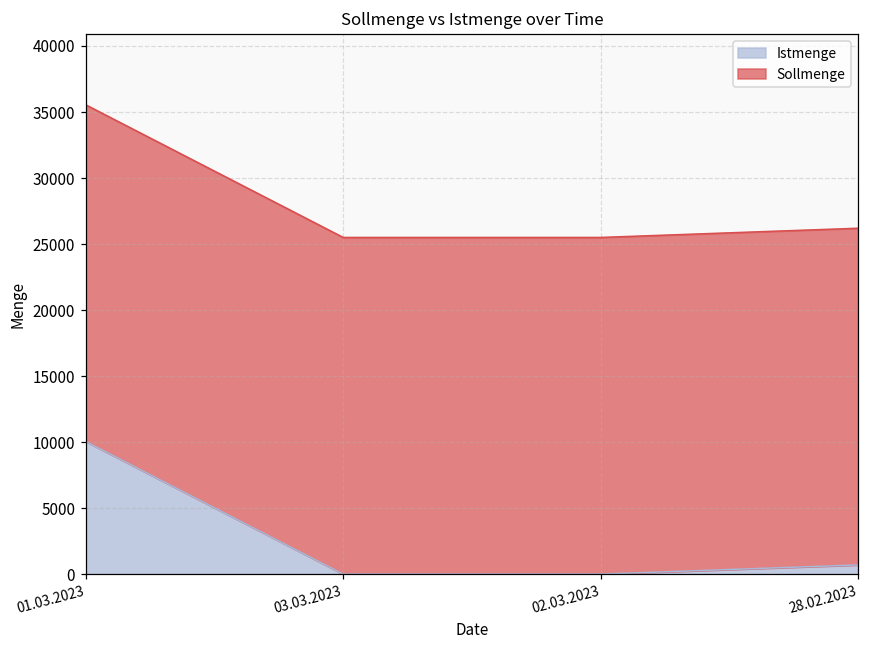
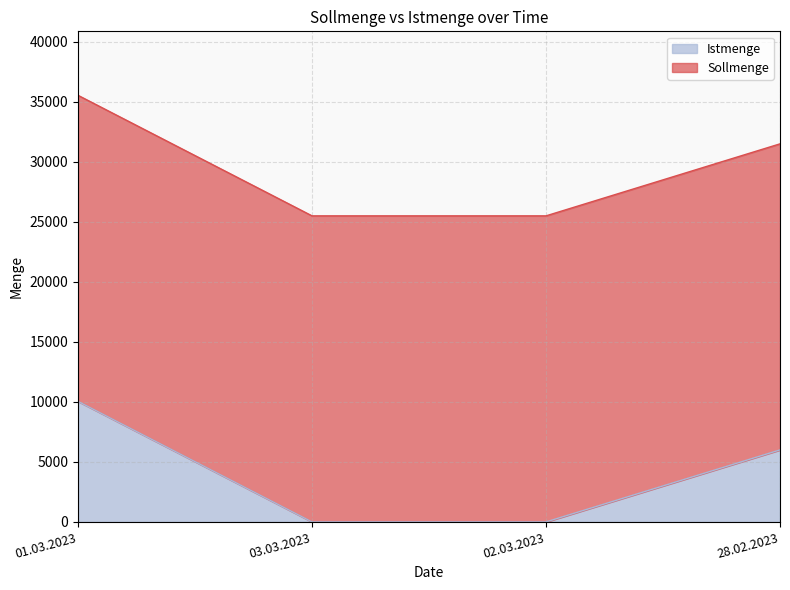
  {
    "Istmenge": {
      "01.03.2023": 10000,
      "03.03.2023": 0,
      "02.03.2023": 0,
-     "28.02.2023": 700
+     "28.02.2023": 6000
    },
    "Sollmenge": {
      "01.03.2023": 25500,
      "03.03.2023": 25500,
      "02.03.2023": 25500,
      "28.02.2023": 25500
    }
  }
